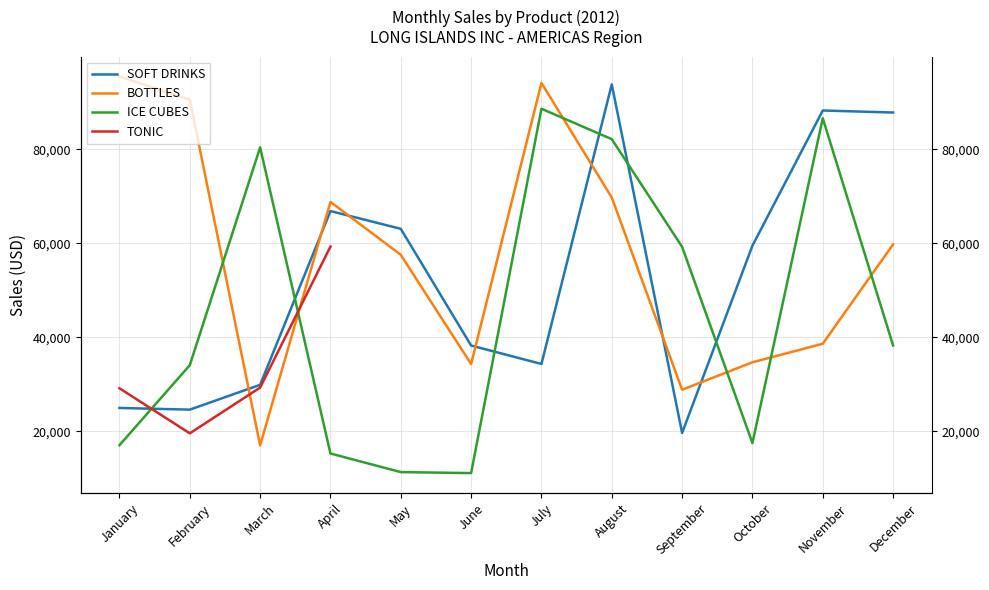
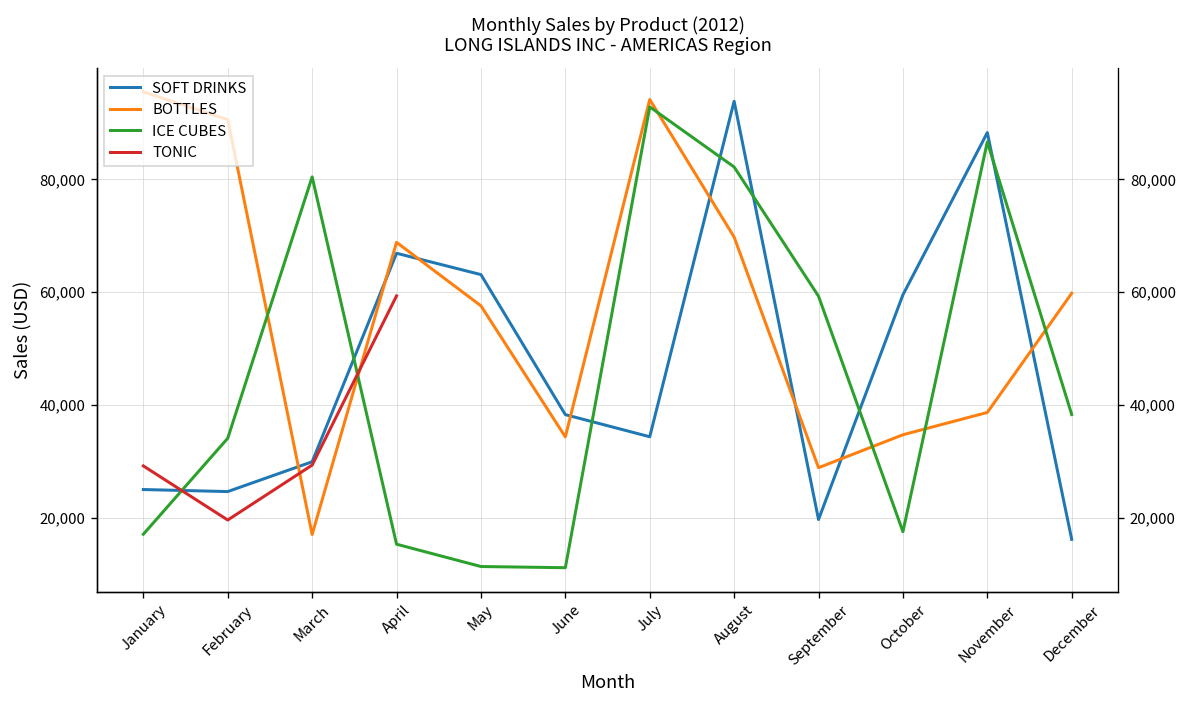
  {
    "SOFT DRINKS": {
      "January": "25,000",
      "February": "25,000",
      "March": "30,000",
      "April": "67,000",
      "May": "63,000",
      "June": "38,000",
      "July": "34,000",
      "August": "94,000",
      "September": "20,000",
      "October": "60,000",
      "November": "88,000",
-     "December": "88,000"
+     "December": "16,000"
    },
    "BOTTLES": {
      "March": "17,000",
      "April": "69,000",
      "May": "58,000",
      "June": "34,000",
      "July": "94,000",
      "August": "70,000",
      "September": "29,000",
      "October": "35,000",
      "November": "39,000",
      "December": "60,000"
    },
    "ICE CUBES": {
      "January": "17,000",
      "February": "34,000",
      "March": "80,000",
      "April": "15,000",
      "May": "11,000",
      "June": "11,000",
-     "July": "89,000",
+     "July": "93,000",
      "August": "82,000",
      "September": "59,000",
      "October": "18,000",
      "November": "87,000",
      "December": "38,000"
    },
    "TONIC": {
      "January": "29,000",
      "February": "20,000",
      "March": "29,000",
      "April": "59,000"
    }
  }
